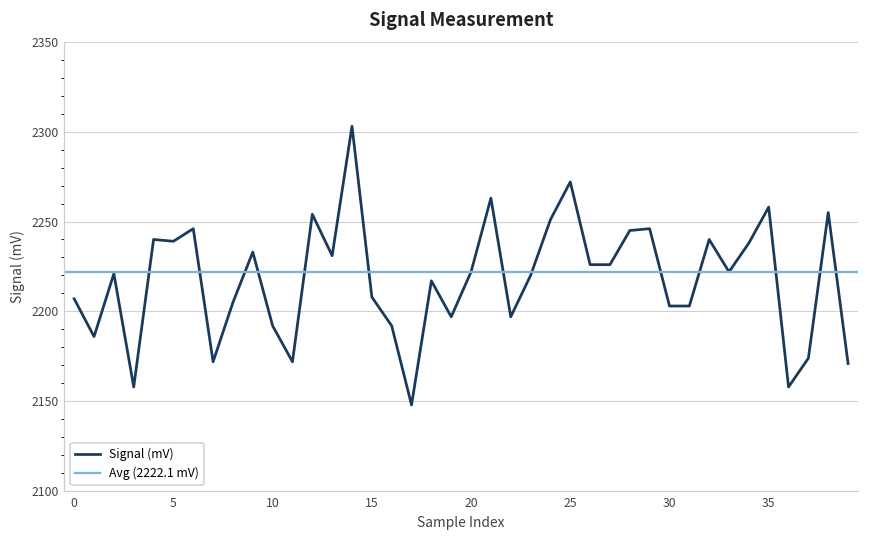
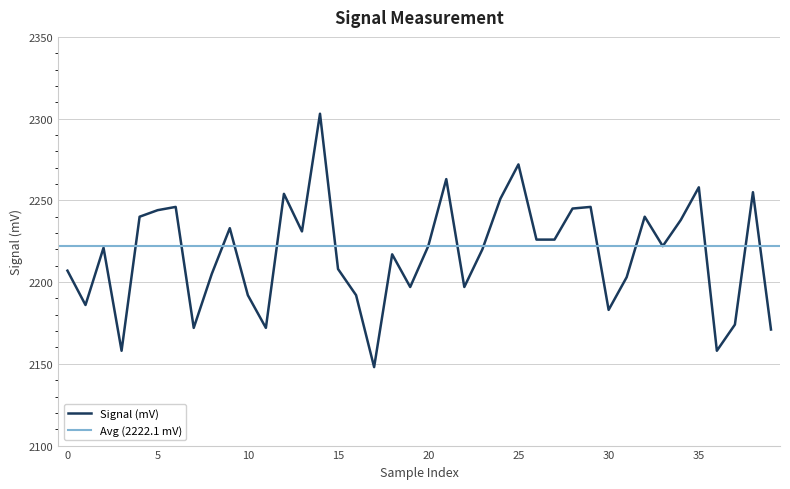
  {
    "0": 2207,
-   "5": 2239,
+   "5": 2244,
    "10": 2192,
    "15": 2208,
    "20": 2222,
    "25": 2272,
-   "30": 2203,
+   "30": 2183,
    "35": 2258
  }
